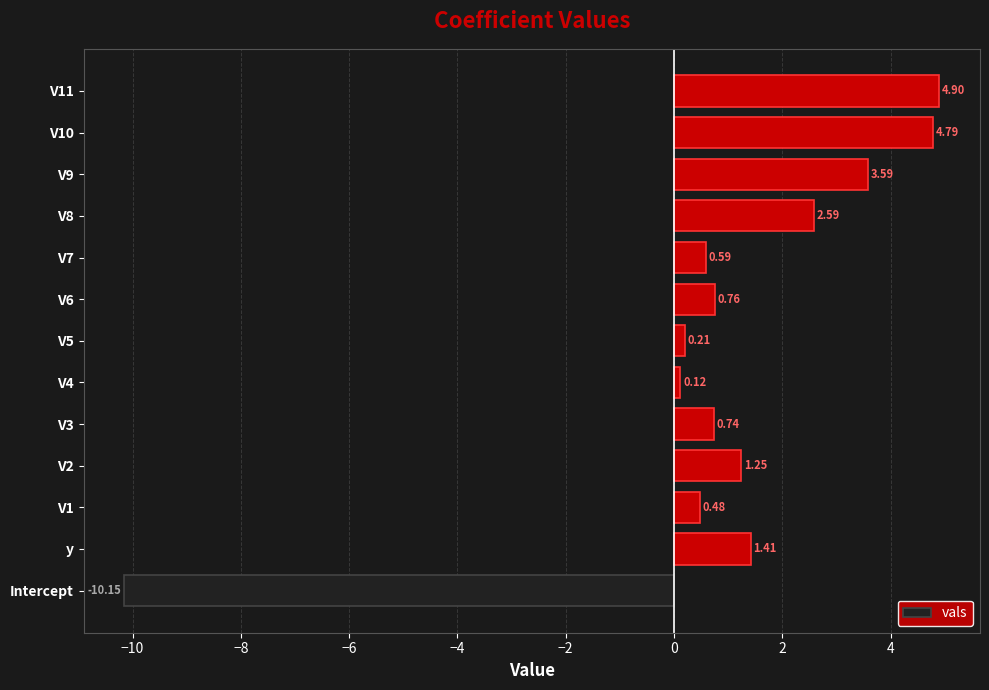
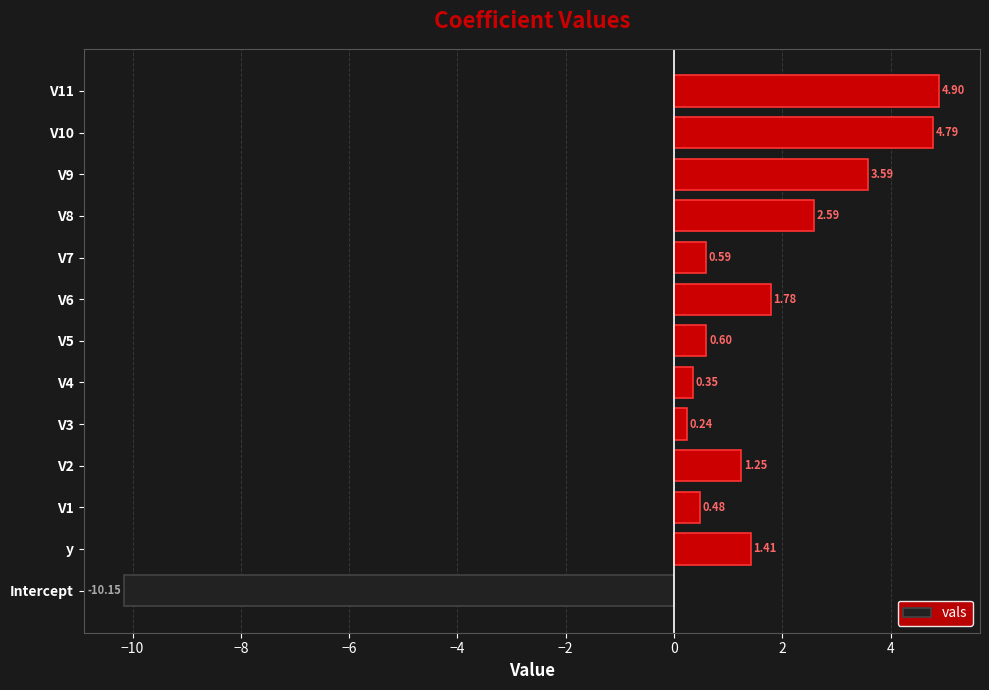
  {
    "V11": 4.90,
    "V10": 4.79,
    "V9": 3.59,
    "V8": 2.59,
    "V7": 0.59,
-   "V6": 0.76,
-   "V5": 0.21,
-   "V4": 0.12,
-   "V3": 0.74,
+   "V6": 1.78,
+   "V5": 0.60,
+   "V4": 0.35,
+   "V3": 0.24,
    "V2": 1.25,
    "V1": 0.48,
    "y": 1.41,
    "Intercept": -10.15
  }
